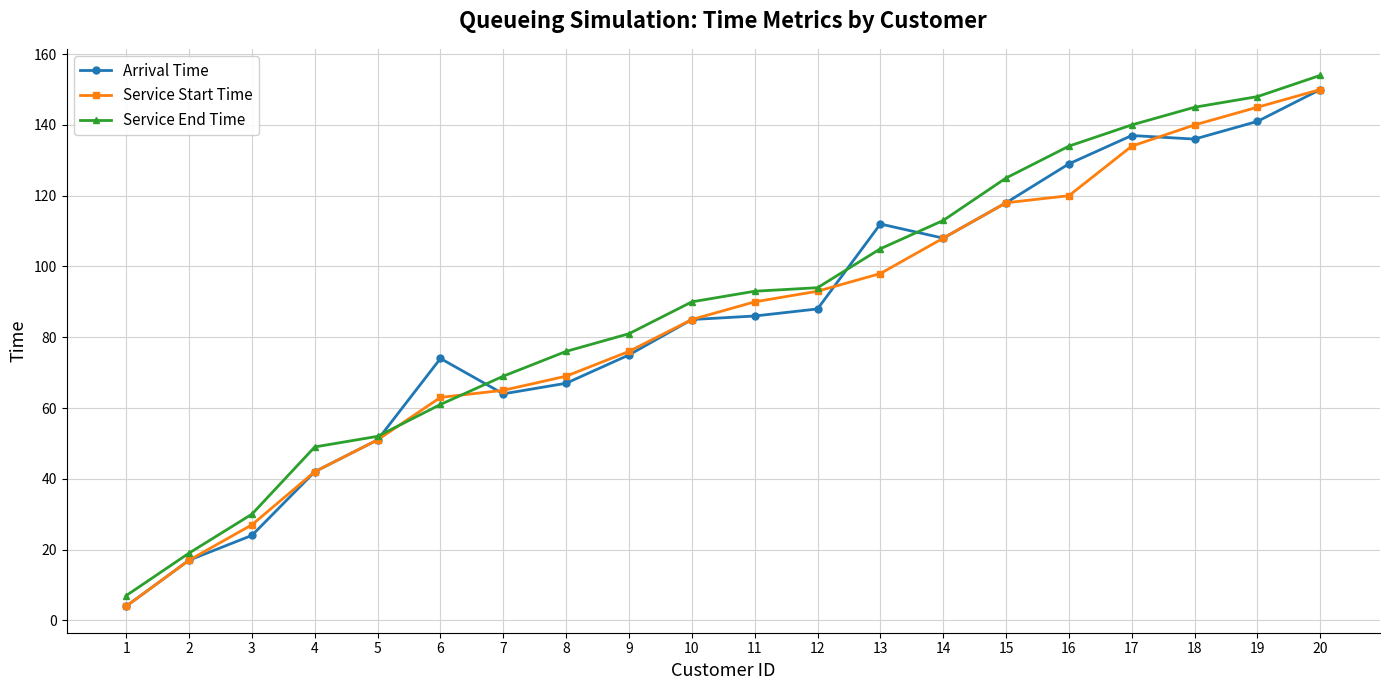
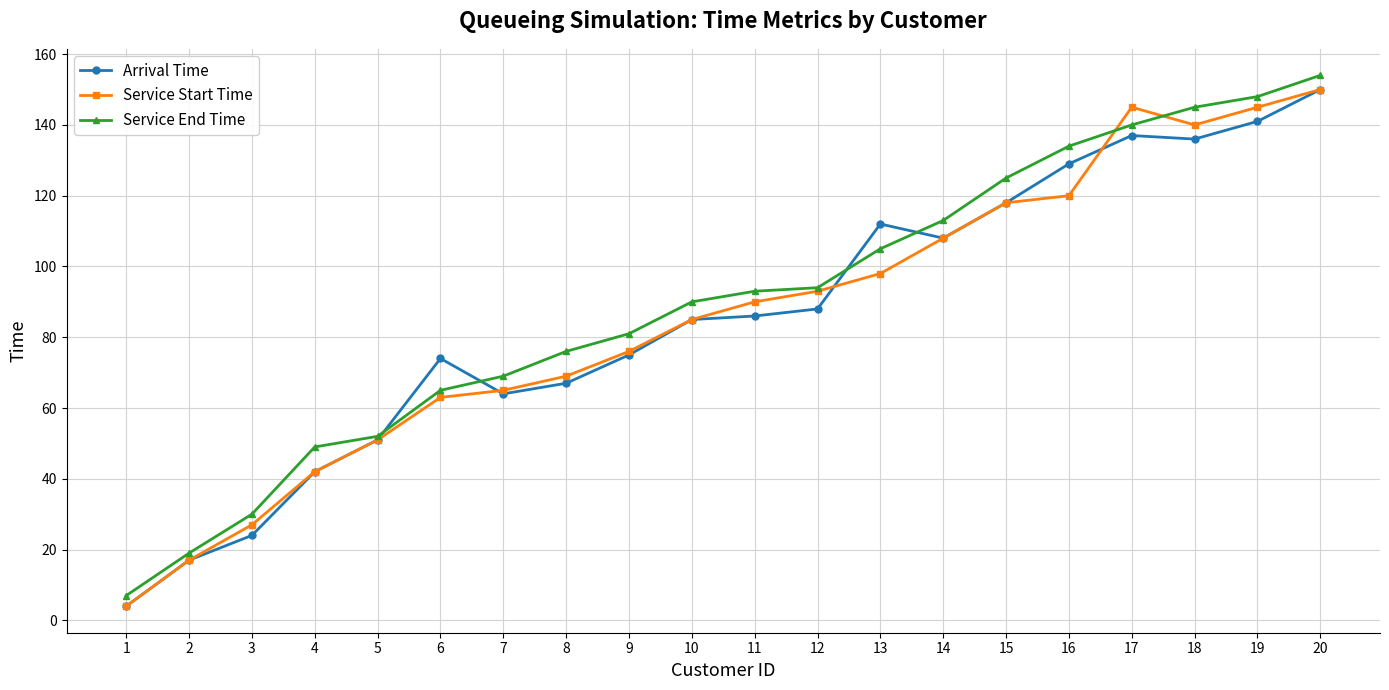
  {
    "Arrival Time": {
      "3": 24,
      "6": 74,
      "7": 64,
      "8": 67,
      "9": 75,
      "11": 86,
      "12": 88,
      "13": 112,
      "16": 129,
      "17": 137,
      "18": 136,
      "19": 141
    },
    "Service Start Time": {
      "3": 27,
      "6": 63,
      "7": 65,
      "8": 69,
      "9": 76,
      "11": 90,
      "12": 93,
      "13": 98,
      "16": 120,
-     "17": 134,
+     "17": 145,
      "18": 140,
      "19": 145
    },
    "Service End Time": {
      "1": 7,
      "2": 19,
      "3": 30,
      "4": 49,
      "5": 52,
-     "6": 61,
+     "6": 65,
      "7": 69,
      "8": 76,
      "9": 81,
      "10": 90,
      "11": 93,
      "12": 94,
      "13": 105,
      "14": 113,
      "15": 125,
      "16": 134,
      "17": 140,
      "18": 145,
      "19": 148,
      "20": 154
    }
  }
